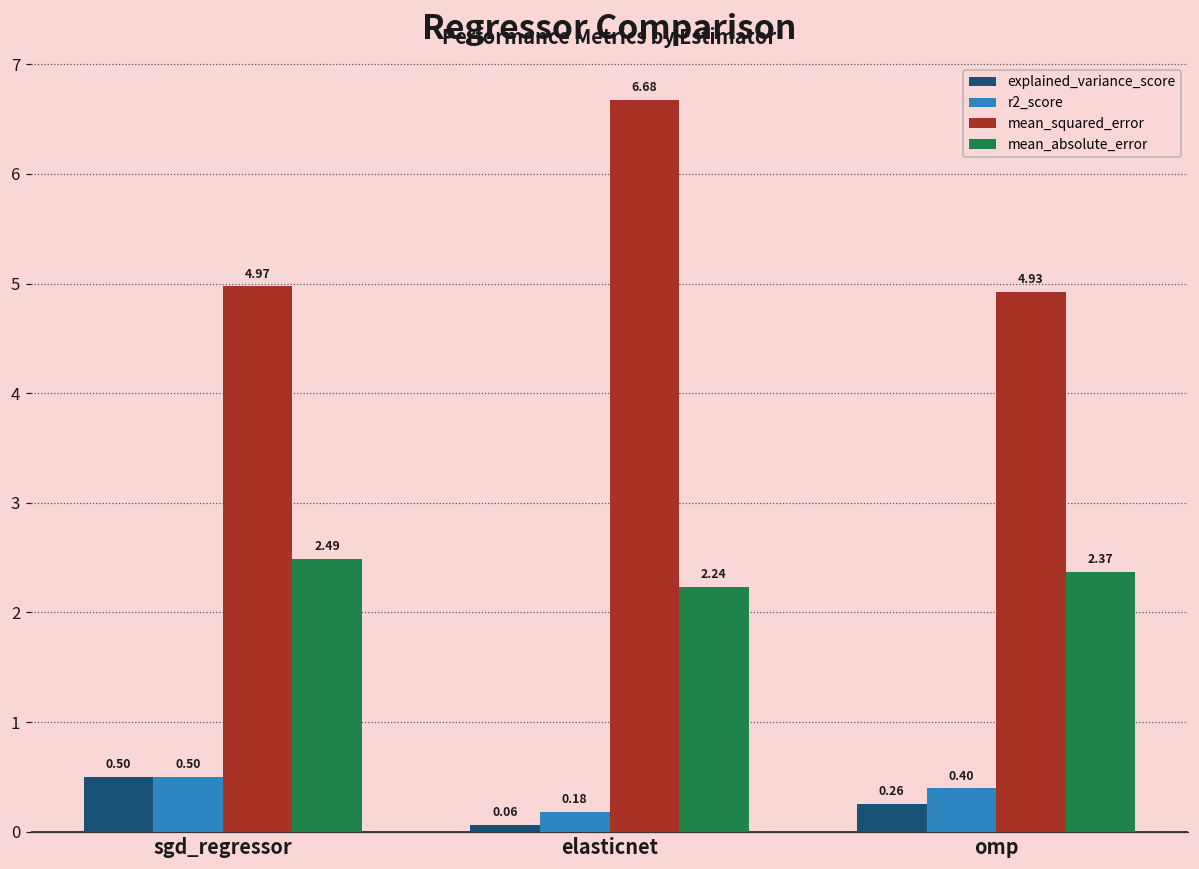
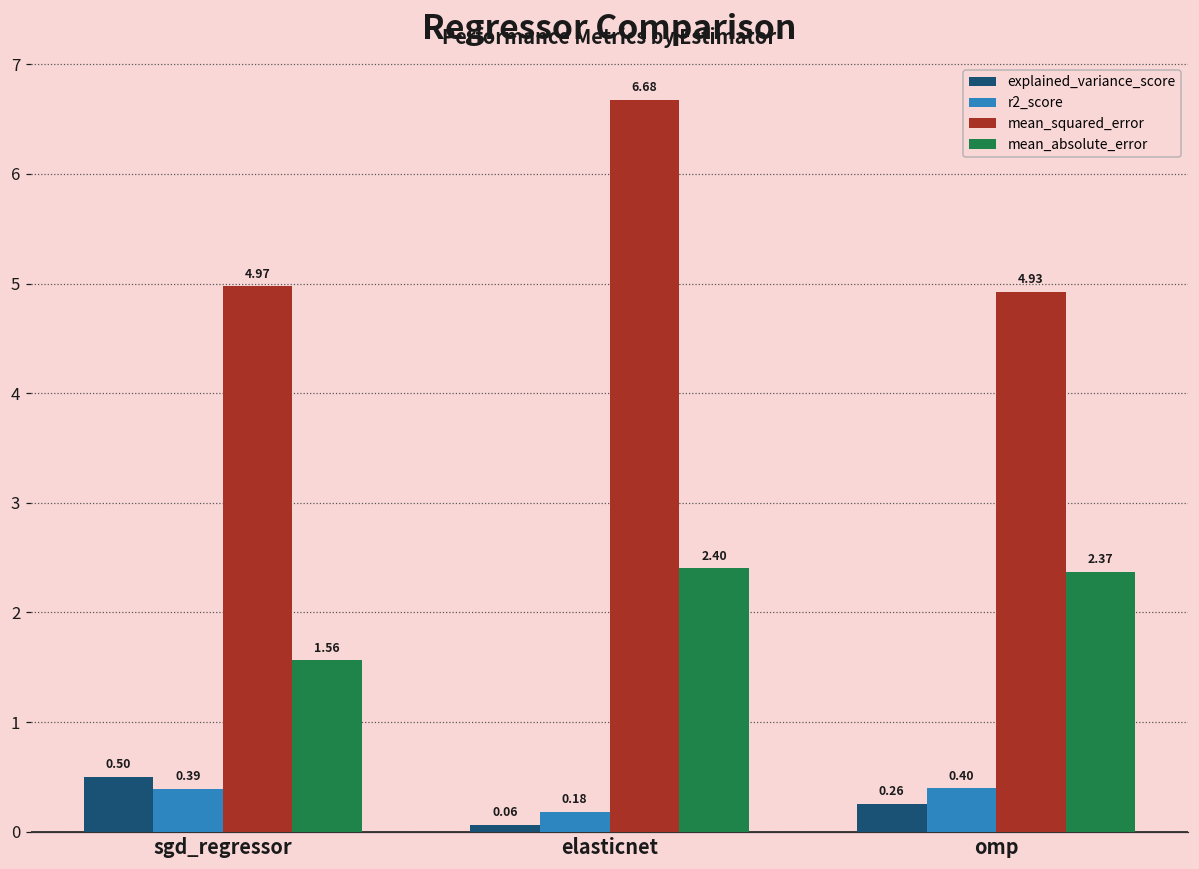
  {
    "explained_variance_score": {
      "sgd_regressor": 0.50,
      "elasticnet": 0.06,
      "omp": 0.26
    },
    "r2_score": {
-     "sgd_regressor": 0.50,
+     "sgd_regressor": 0.39,
      "elasticnet": 0.18,
      "omp": 0.40
    },
    "mean_squared_error": {
      "sgd_regressor": 4.97,
      "elasticnet": 6.68,
      "omp": 4.93
    },
    "mean_absolute_error": {
-     "sgd_regressor": 2.49,
-     "elasticnet": 2.24,
+     "sgd_regressor": 1.56,
+     "elasticnet": 2.40,
      "omp": 2.37
    }
  }
